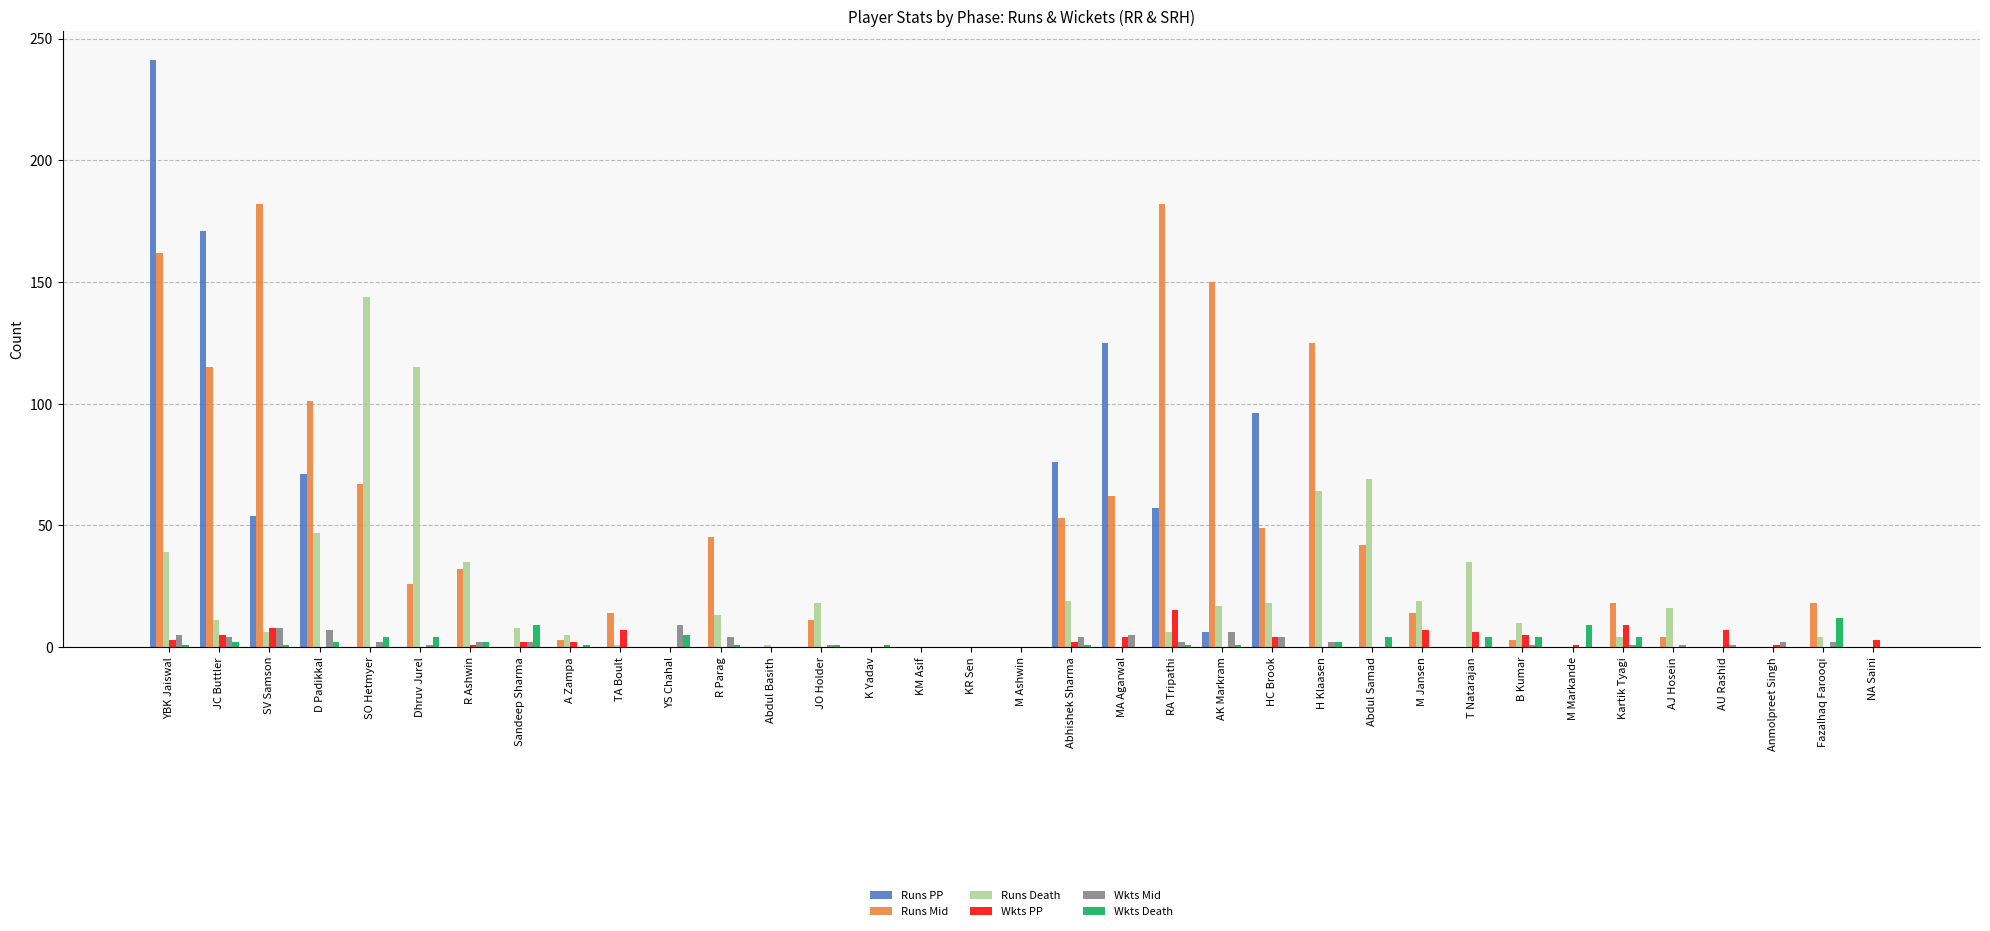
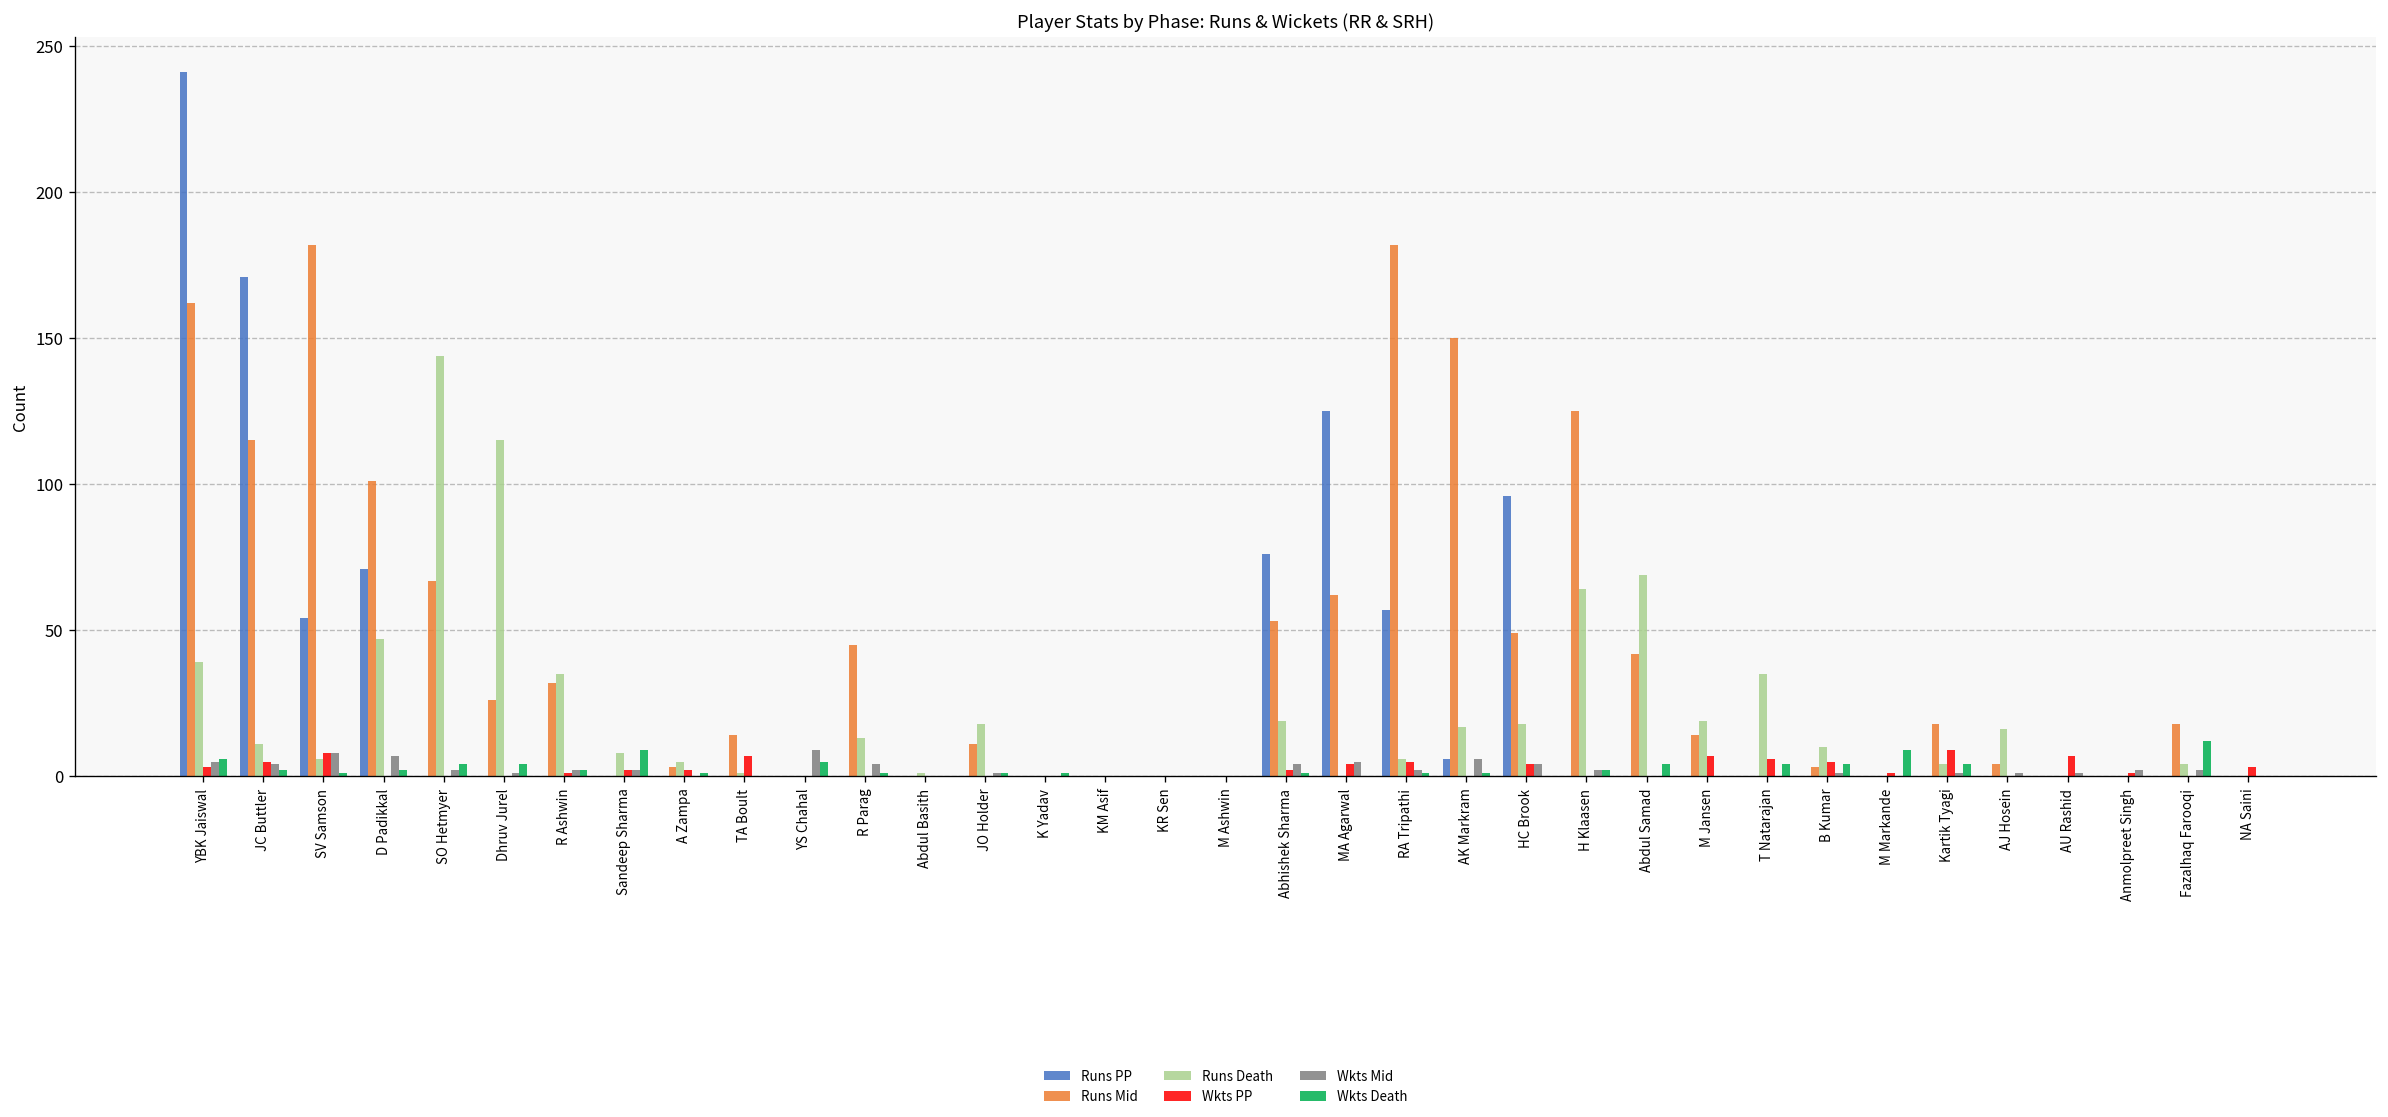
  {
    "Runs PP": {
      "YBK Jaiswal": 241,
      "JC Buttler": 171,
      "SV Samson": 54,
      "D Padikkal": 71,
      "SO Hetmyer": 0,
      "Dhruv Jurel": 0,
      "R Ashwin": 0,
      "Sandeep Sharma": 0,
      "A Zampa": 0,
      "TA Boult": 0,
      "YS Chahal": 0,
      "R Parag": 0,
      "Abdul Basith": 0,
      "JO Holder": 0,
      "K Yadav": 0,
      "KM Asif": 0,
      "KR Sen": 0,
      "M Ashwin": 0,
      "Abhishek Sharma": 76,
      "MA Agarwal": 125,
      "RA Tripathi": 57,
      "AK Markram": 6,
      "HC Brook": 96,
      "H Klaasen": 0,
      "Abdul Samad": 0,
      "M Jansen": 0,
      "T Natarajan": 0,
      "B Kumar": 0,
      "M Markande": 0,
      "Kartik Tyagi": 0,
      "AJ Hosein": 0,
      "AU Rashid": 0,
      "Anmolpreet Singh": 0,
      "Fazalhaq Farooqi": 0,
      "NA Saini": 0
    },
    "Runs Mid": {
      "YBK Jaiswal": 162,
      "JC Buttler": 115,
      "SV Samson": 182,
      "D Padikkal": 101,
      "SO Hetmyer": 67,
      "Dhruv Jurel": 26,
      "R Ashwin": 32,
      "Sandeep Sharma": 0,
      "A Zampa": 3,
      "TA Boult": 14,
      "YS Chahal": 0,
      "R Parag": 45,
      "Abdul Basith": 0,
      "JO Holder": 11,
      "K Yadav": 0,
      "KM Asif": 0,
      "KR Sen": 0,
      "M Ashwin": 0,
      "Abhishek Sharma": 53,
      "MA Agarwal": 62,
      "RA Tripathi": 182,
      "AK Markram": 150,
      "HC Brook": 49,
      "H Klaasen": 125,
      "Abdul Samad": 42,
      "M Jansen": 14,
      "T Natarajan": 0,
      "B Kumar": 3,
      "M Markande": 0,
      "Kartik Tyagi": 18,
      "AJ Hosein": 4,
      "AU Rashid": 0,
      "Anmolpreet Singh": 0,
      "Fazalhaq Farooqi": 18,
      "NA Saini": 0
    },
    "Runs Death": {
      "YBK Jaiswal": 39,
      "JC Buttler": 11,
      "SV Samson": 6,
      "D Padikkal": 47,
      "SO Hetmyer": 144,
      "Dhruv Jurel": 115,
      "R Ashwin": 35,
      "Sandeep Sharma": 8,
      "A Zampa": 5,
      "YS Chahal": 0,
      "R Parag": 13,
      "JO Holder": 18,
      "K Yadav": 0,
      "KM Asif": 0,
      "KR Sen": 0,
      "M Ashwin": 0,
      "Abhishek Sharma": 19,
      "MA Agarwal": 0,
      "RA Tripathi": 6,
      "AK Markram": 17,
      "HC Brook": 18,
      "H Klaasen": 64,
      "Abdul Samad": 69,
      "M Jansen": 19,
      "T Natarajan": 35,
      "B Kumar": 10,
      "M Markande": 0,
      "Kartik Tyagi": 4,
      "AJ Hosein": 16,
      "AU Rashid": 0,
      "Anmolpreet Singh": 0,
      "Fazalhaq Farooqi": 4,
      "NA Saini": 0
    },
    "Wkts PP": {
      "YBK Jaiswal": 3,
      "JC Buttler": 5,
      "SV Samson": 8,
      "D Padikkal": 0,
      "SO Hetmyer": 0,
      "Dhruv Jurel": 0,
      "Sandeep Sharma": 2,
      "A Zampa": 2,
      "TA Boult": 7,
      "YS Chahal": 0,
      "R Parag": 0,
      "Abdul Basith": 0,
      "JO Holder": 0,
      "K Yadav": 0,
      "KM Asif": 0,
      "KR Sen": 0,
      "M Ashwin": 0,
      "Abhishek Sharma": 2,
      "MA Agarwal": 4,
-     "RA Tripathi": 15,
+     "RA Tripathi": 5,
      "AK Markram": 0,
      "HC Brook": 4,
      "H Klaasen": 0,
      "Abdul Samad": 0,
      "M Jansen": 7,
      "T Natarajan": 6,
      "B Kumar": 5,
      "Kartik Tyagi": 9,
      "AJ Hosein": 0,
      "AU Rashid": 7,
      "Fazalhaq Farooqi": 0,
      "NA Saini": 3
    },
    "Wkts Mid": {
      "YBK Jaiswal": 5,
      "JC Buttler": 4,
      "SV Samson": 8,
      "D Padikkal": 7,
      "SO Hetmyer": 2,
      "R Ashwin": 2,
      "Sandeep Sharma": 2,
      "A Zampa": 0,
      "TA Boult": 0,
      "YS Chahal": 9,
      "R Parag": 4,
      "Abdul Basith": 0,
      "K Yadav": 0,
      "KM Asif": 0,
      "KR Sen": 0,
      "M Ashwin": 0,
      "Abhishek Sharma": 4,
      "MA Agarwal": 5,
      "RA Tripathi": 2,
      "AK Markram": 6,
      "HC Brook": 4,
      "H Klaasen": 2,
      "Abdul Samad": 0,
      "M Jansen": 0,
      "T Natarajan": 0,
      "M Markande": 0,
      "Anmolpreet Singh": 2,
      "Fazalhaq Farooqi": 2,
      "NA Saini": 0
    },
    "Wkts Death": {
-     "YBK Jaiswal": 1,
+     "YBK Jaiswal": 6,
      "JC Buttler": 2,
      "D Padikkal": 2,
      "SO Hetmyer": 4,
      "Dhruv Jurel": 4,
      "R Ashwin": 2,
      "Sandeep Sharma": 9,
      "TA Boult": 0,
      "YS Chahal": 5,
      "Abdul Basith": 0,
      "KM Asif": 0,
      "KR Sen": 0,
      "M Ashwin": 0,
      "MA Agarwal": 0,
      "HC Brook": 0,
      "H Klaasen": 2,
      "Abdul Samad": 4,
      "M Jansen": 0,
      "T Natarajan": 4,
      "B Kumar": 4,
      "M Markande": 9,
      "Kartik Tyagi": 4,
      "AJ Hosein": 0,
      "AU Rashid": 0,
      "Anmolpreet Singh": 0,
      "Fazalhaq Farooqi": 12,
      "NA Saini": 0
    }
  }
